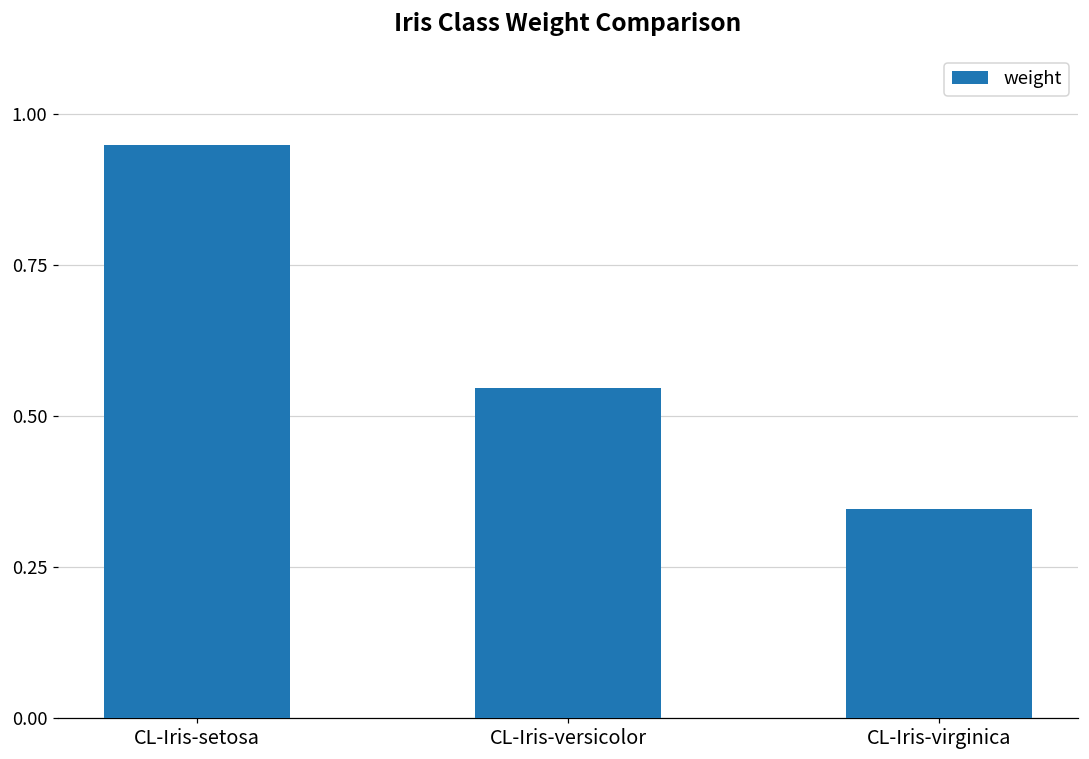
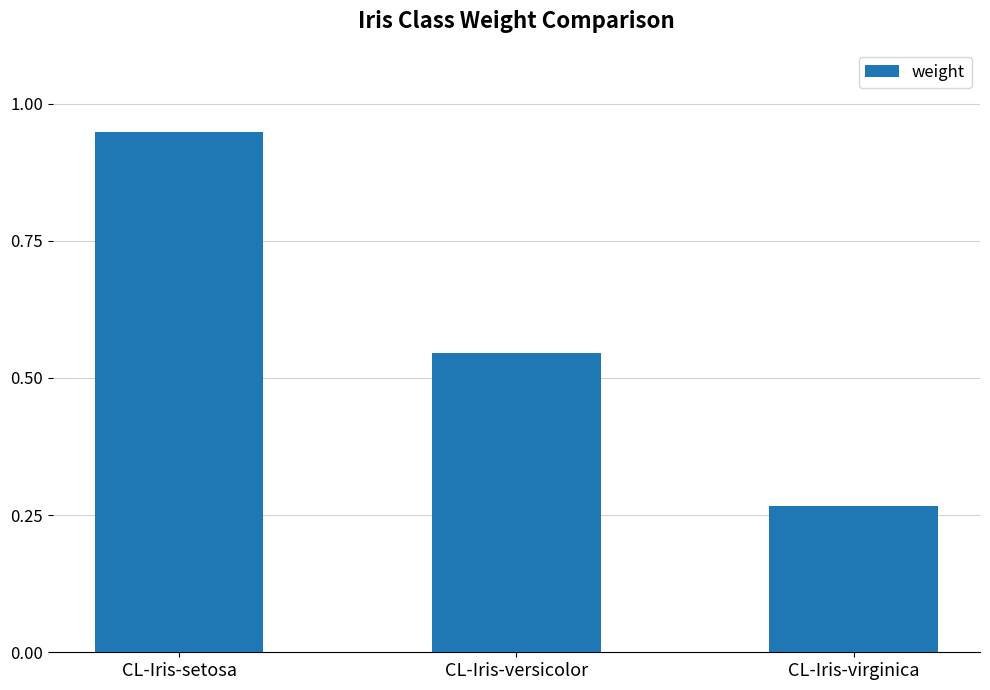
  {
    "CL-Iris-setosa": 0.95,
    "CL-Iris-versicolor": 0.55,
-   "CL-Iris-virginica": 0.35
+   "CL-Iris-virginica": 0.27
  }
